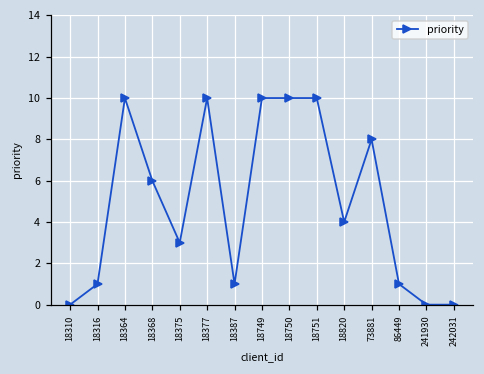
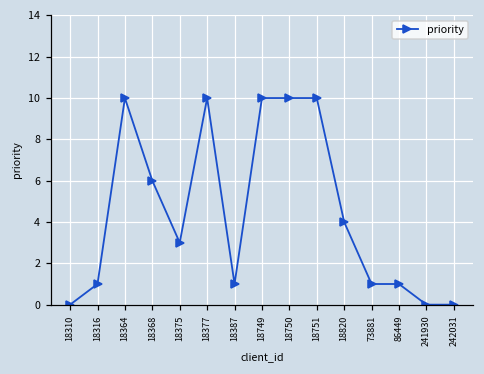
  {
    "18310": 0,
    "18316": 1,
    "18364": 10,
    "18368": 6,
    "18375": 3,
    "18377": 10,
    "18387": 1,
    "18749": 10,
    "18750": 10,
    "18751": 10,
    "18820": 4,
-   "73881": 8,
+   "73881": 1,
    "86449": 1,
    "241930": 0,
    "242031": 0
  }
